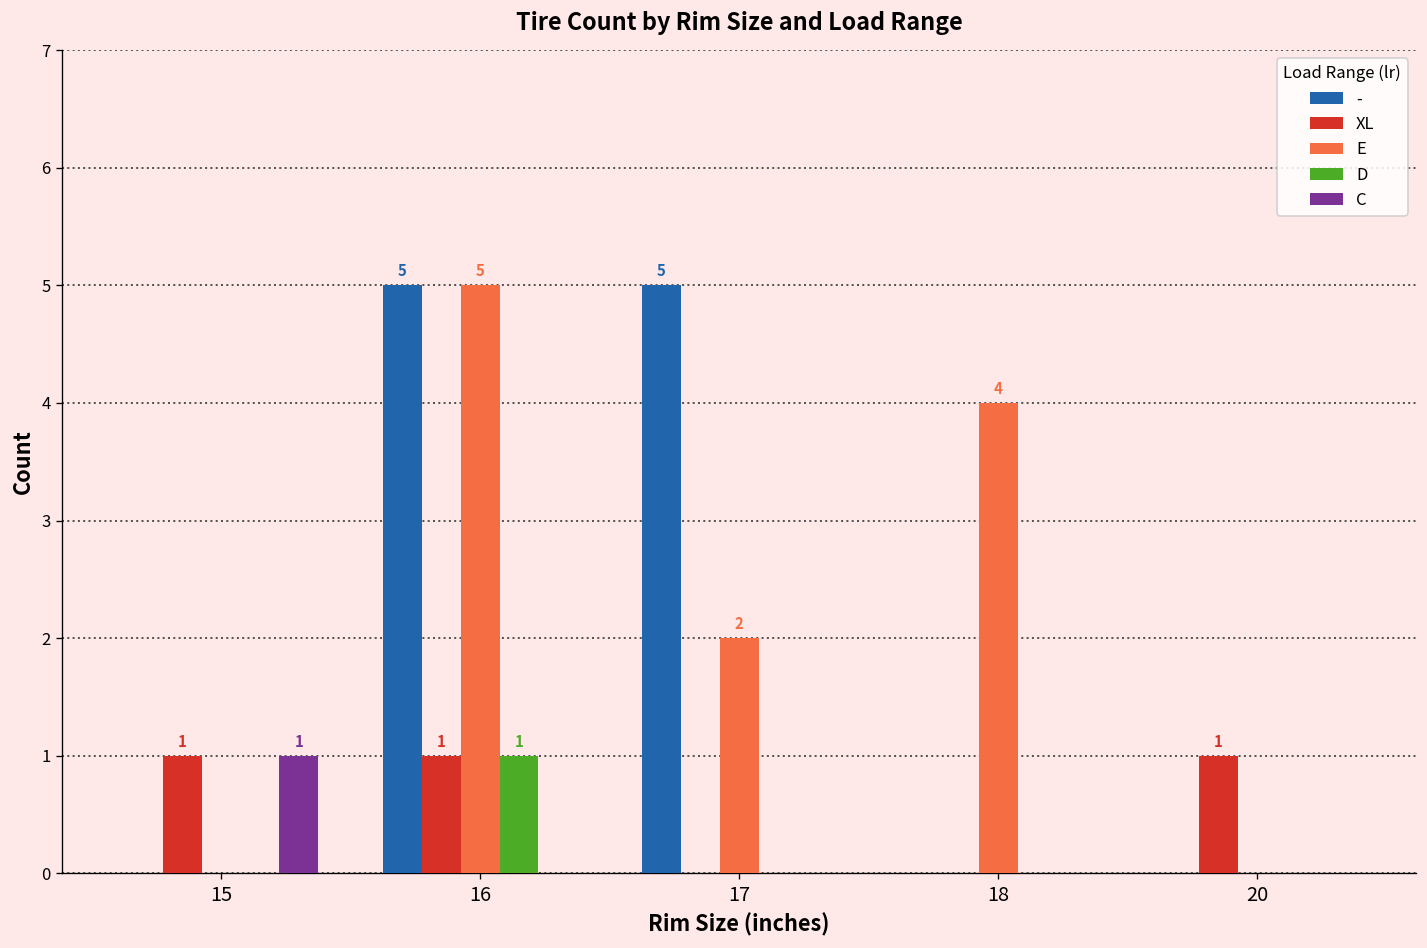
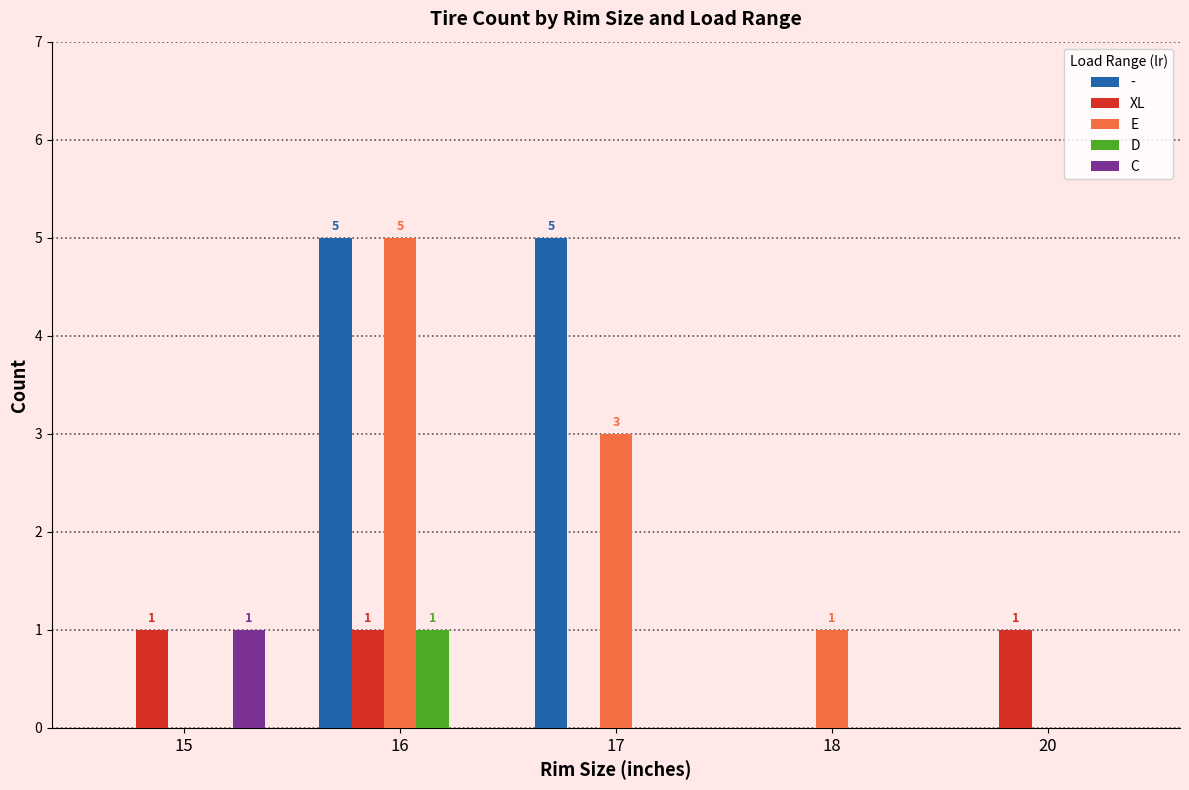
  {
    "-": {
      "16": 5,
      "17": 5
    },
    "XL": {
      "15": 1,
      "16": 1,
      "20": 1
    },
    "E": {
      "16": 5,
-     "17": 2,
-     "18": 4
+     "17": 3,
+     "18": 1
    },
    "D": {
      "16": 1
    },
    "C": {
      "15": 1
    }
  }
